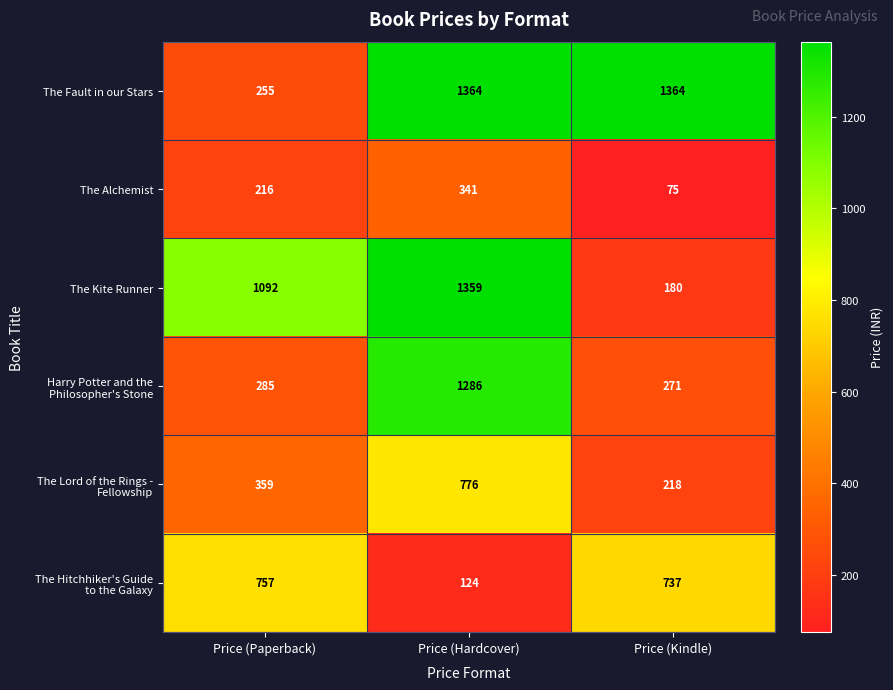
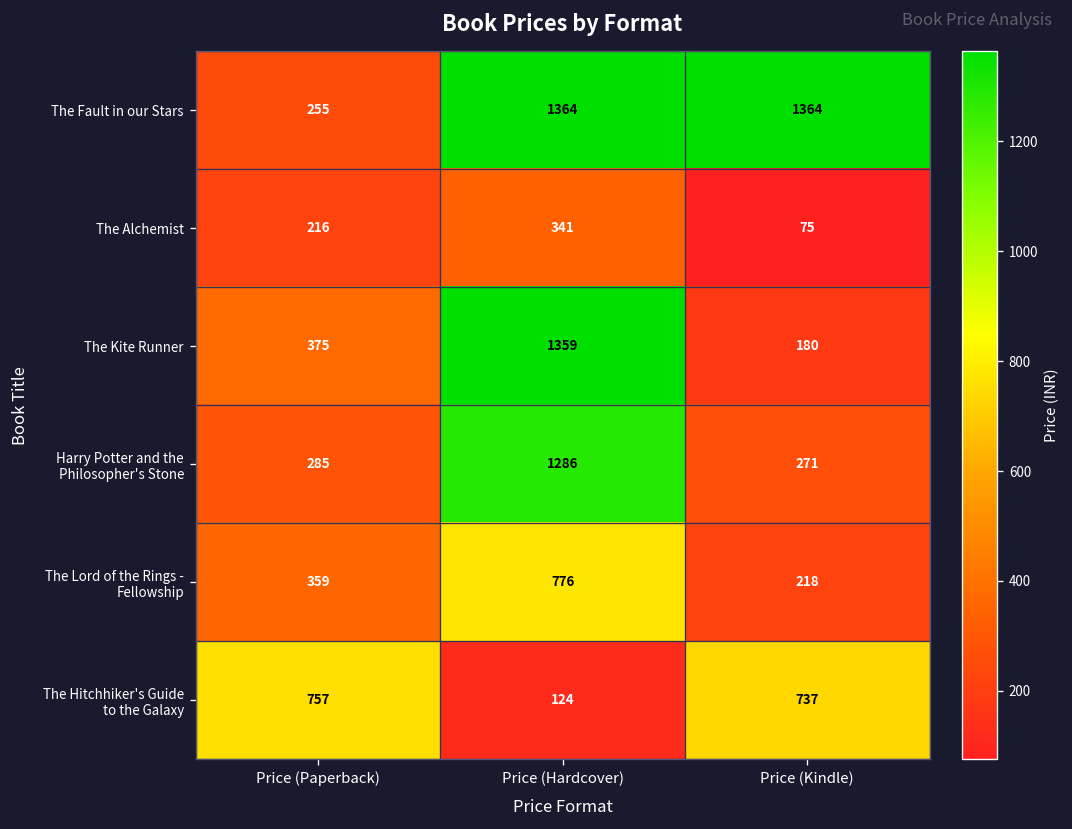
  {
    "The Fault in our Stars": {
      "Price (Paperback)": 255,
      "Price (Hardcover)": 1364,
      "Price (Kindle)": 1364
    },
    "The Alchemist": {
      "Price (Paperback)": 216,
      "Price (Hardcover)": 341,
      "Price (Kindle)": 75
    },
    "The Kite Runner": {
-     "Price (Paperback)": 1092,
+     "Price (Paperback)": 375,
      "Price (Hardcover)": 1359,
      "Price (Kindle)": 180
    },
    "Harry Potter and the Philosopher's Stone": {
      "Price (Paperback)": 285,
      "Price (Hardcover)": 1286,
      "Price (Kindle)": 271
    },
    "The Lord of the Rings - Fellowship": {
      "Price (Paperback)": 359,
      "Price (Hardcover)": 776,
      "Price (Kindle)": 218
    },
    "The Hitchhiker's Guide to the Galaxy": {
      "Price (Paperback)": 757,
      "Price (Hardcover)": 124,
      "Price (Kindle)": 737
    }
  }
